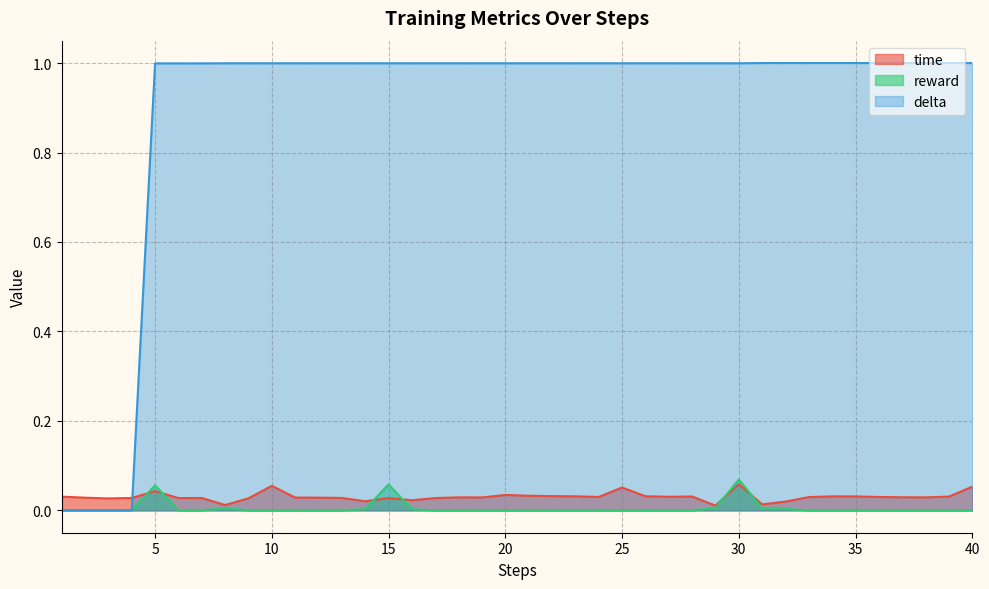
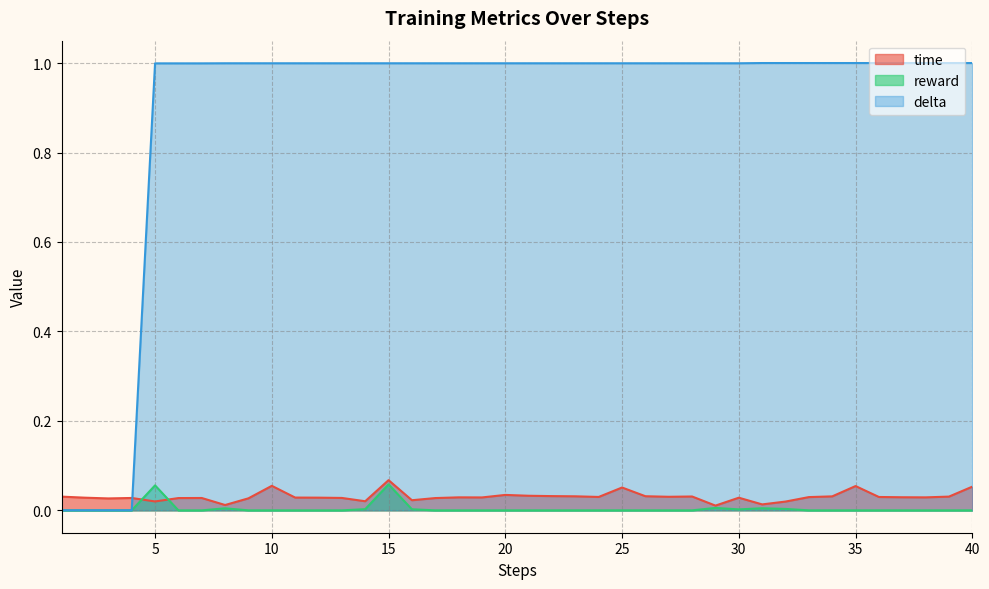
  {
    "time": {
-     "5": 0.04,
+     "5": 0.02,
      "10": 0.05,
-     "15": 0.03,
+     "15": 0.07,
      "20": 0.03,
      "25": 0.05,
-     "30": 0.06,
-     "35": 0.03,
+     "30": 0.03,
+     "35": 0.05,
      "40": 0.05
    },
    "reward": {
      "5": 0.06,
      "10": 0.00,
      "15": 0.06,
      "20": 0.00,
      "25": 0.00,
-     "30": 0.07,
+     "30": 0.00,
      "35": 0.00,
      "40": 0.00
    },
    "delta": {
      "5": 1.00,
      "10": 1.00,
      "15": 1.00,
      "20": 1.00,
      "25": 1.00,
      "30": 1.00,
      "35": 1.00,
      "40": 1.00
    }
  }
